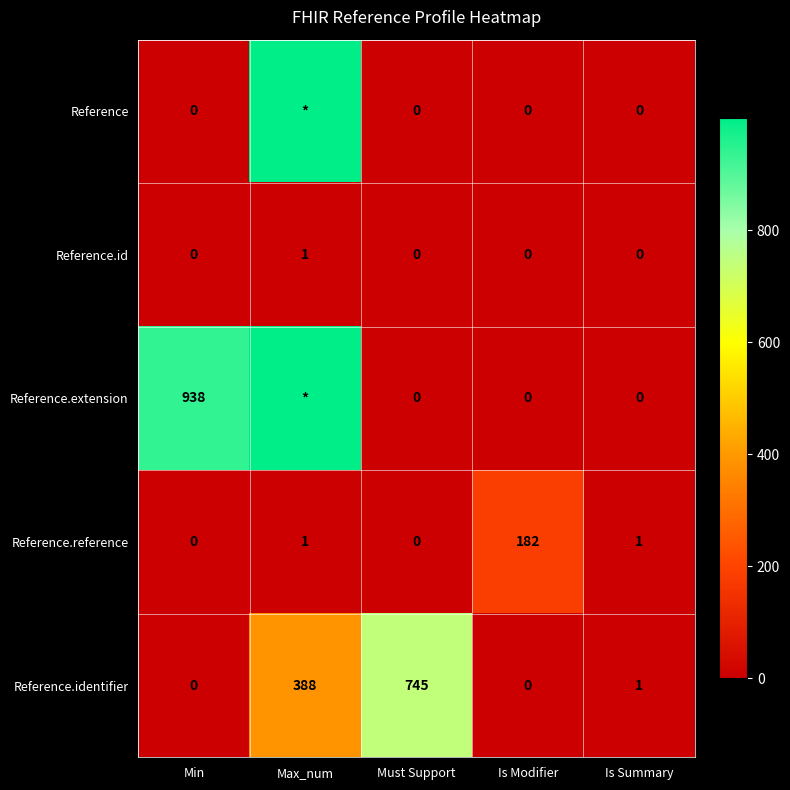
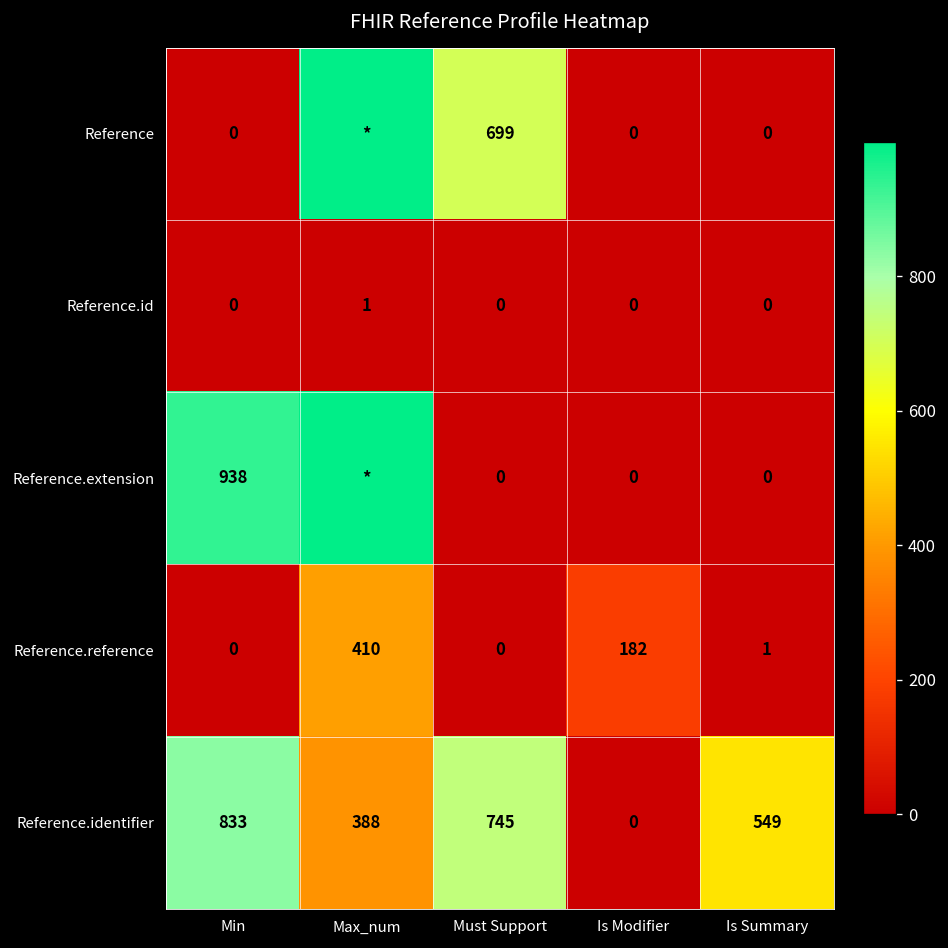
  {
    "Reference": {
      "Min": 0,
-     "Must Support": 0,
+     "Must Support": 699,
      "Is Modifier": 0,
      "Is Summary": 0
    },
    "Reference.id": {
      "Min": 0,
      "Max_num": 1,
      "Must Support": 0,
      "Is Modifier": 0,
      "Is Summary": 0
    },
    "Reference.extension": {
      "Min": 938,
      "Must Support": 0,
      "Is Modifier": 0,
      "Is Summary": 0
    },
    "Reference.reference": {
      "Min": 0,
-     "Max_num": 1,
+     "Max_num": 410,
      "Must Support": 0,
      "Is Modifier": 182,
      "Is Summary": 1
    },
    "Reference.identifier": {
-     "Min": 0,
+     "Min": 833,
      "Max_num": 388,
      "Must Support": 745,
      "Is Modifier": 0,
-     "Is Summary": 1
+     "Is Summary": 549
    }
  }
